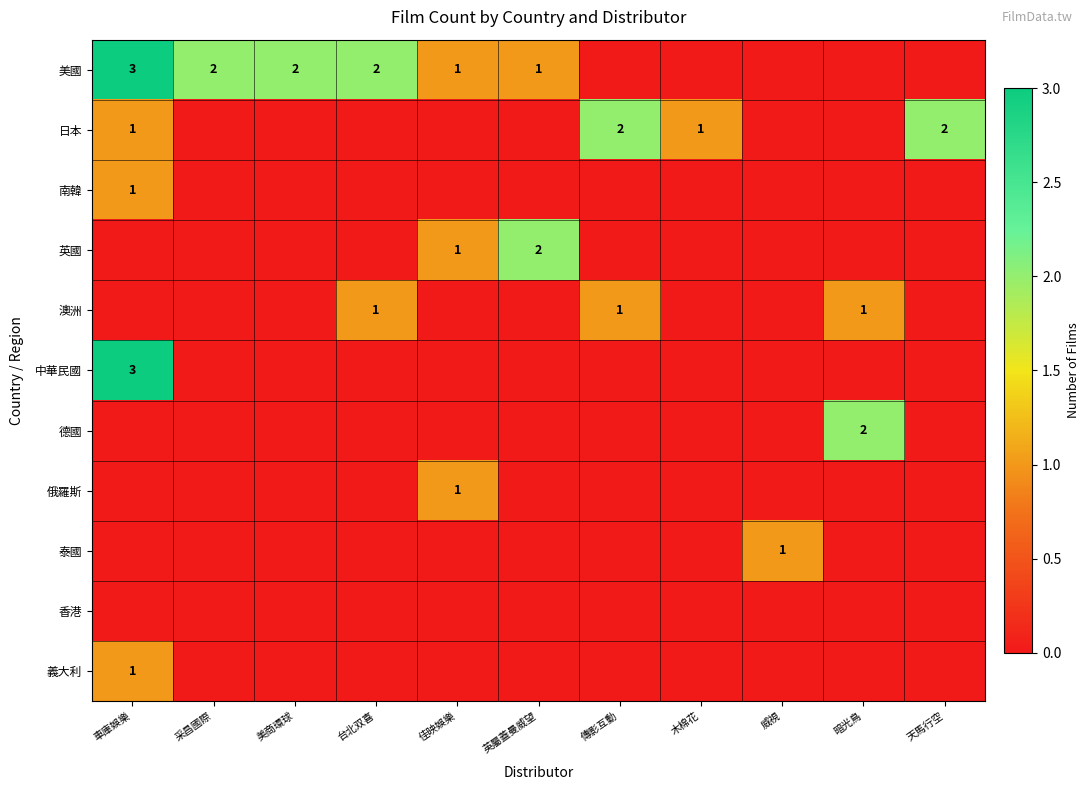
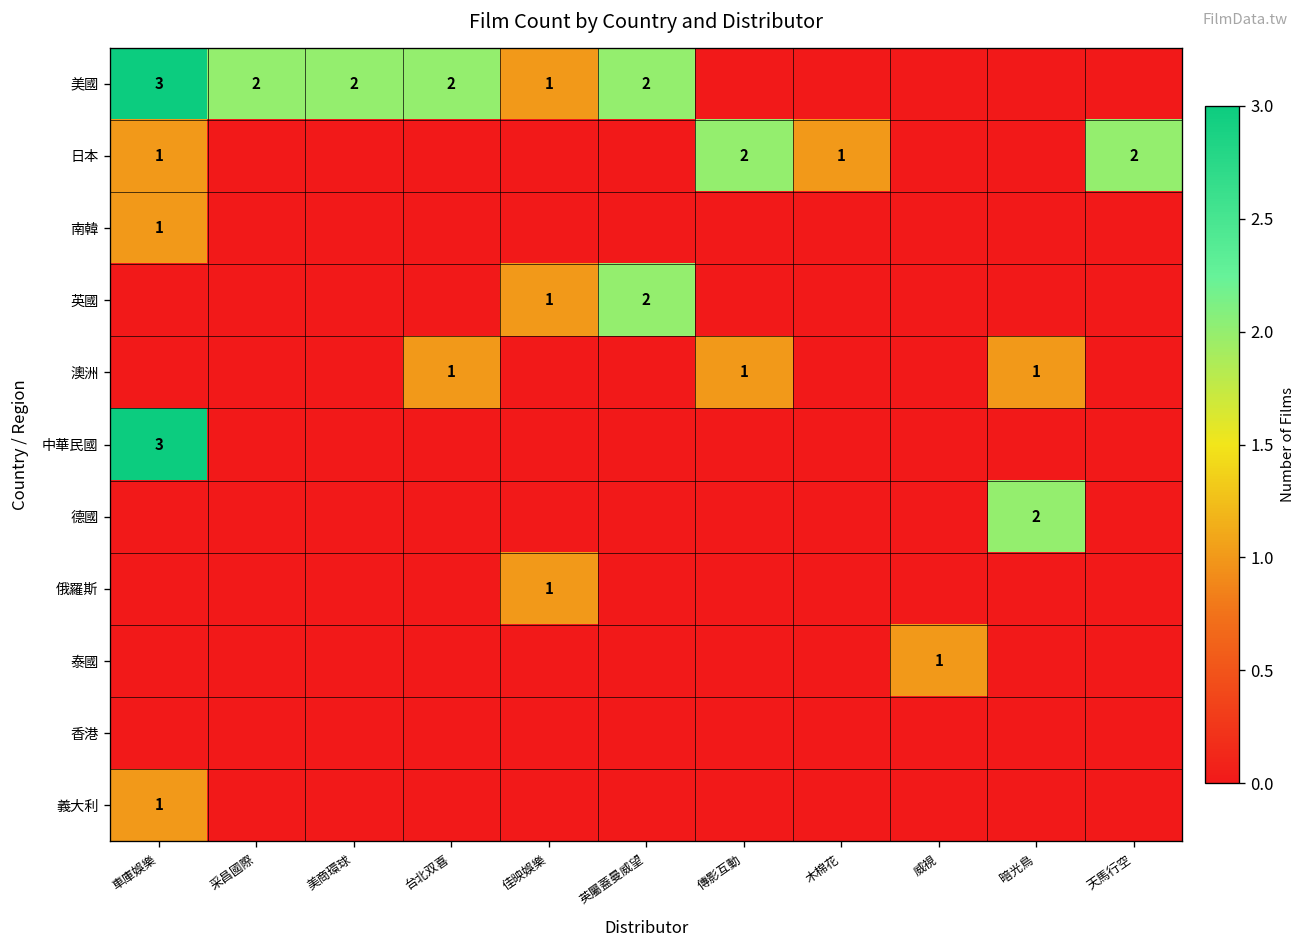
  {
    "美國": {
      "車庫娛樂": 3,
      "采昌國際": 2,
      "美商環球": 2,
      "台北双喜": 2,
      "佳映娛樂": 1,
-     "英屬蓋曼威望": 1
+     "英屬蓋曼威望": 2
    },
    "日本": {
      "車庫娛樂": 1,
      "傳影互動": 2,
      "木棉花": 1,
      "天馬行空": 2
    },
    "南韓": {
      "車庫娛樂": 1
    },
    "英國": {
      "佳映娛樂": 1,
      "英屬蓋曼威望": 2
    },
    "澳洲": {
      "台北双喜": 1,
      "傳影互動": 1,
      "暗光鳥": 1
    },
    "中華民國": {
      "車庫娛樂": 3
    },
    "德國": {
      "暗光鳥": 2
    },
    "俄羅斯": {
      "佳映娛樂": 1
    },
    "泰國": {
      "威視": 1
    },
    "義大利": {
      "車庫娛樂": 1
    }
  }
